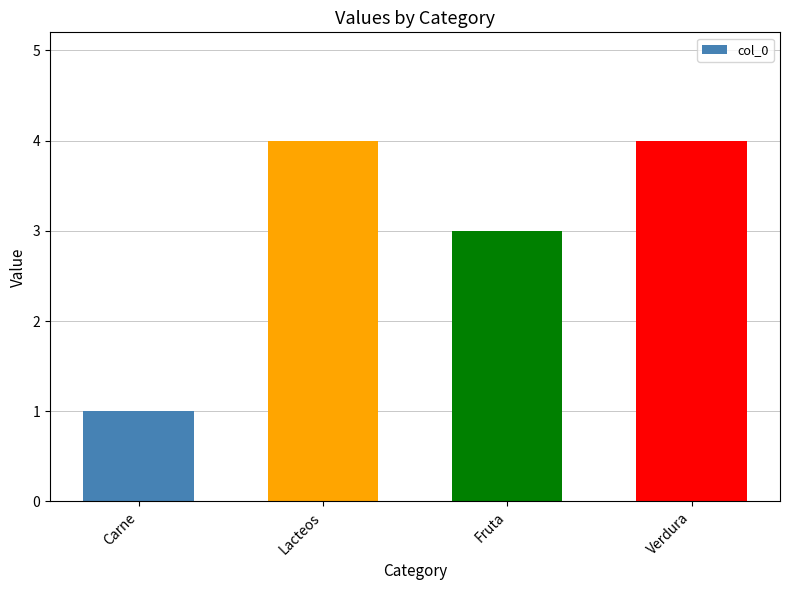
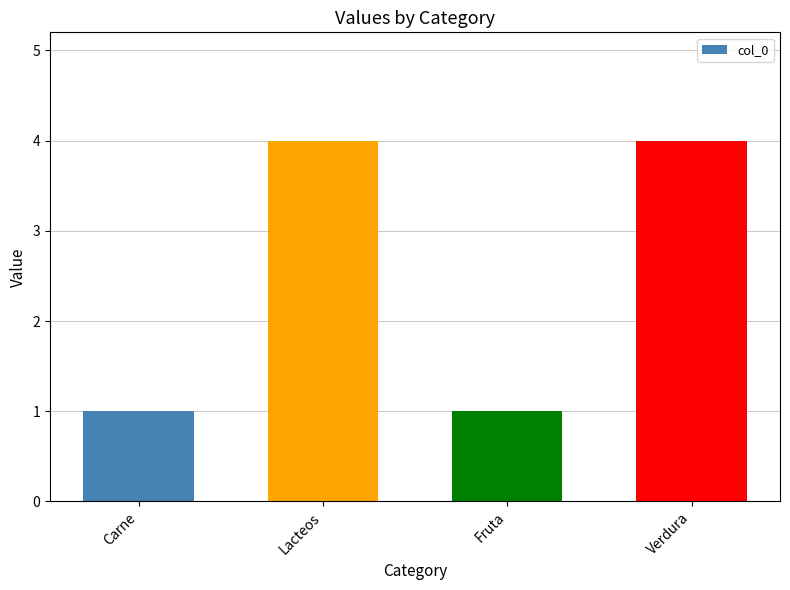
  {
    "Carne": 1,
    "Lacteos": 4,
-   "Fruta": 3,
+   "Fruta": 1,
    "Verdura": 4
  }
